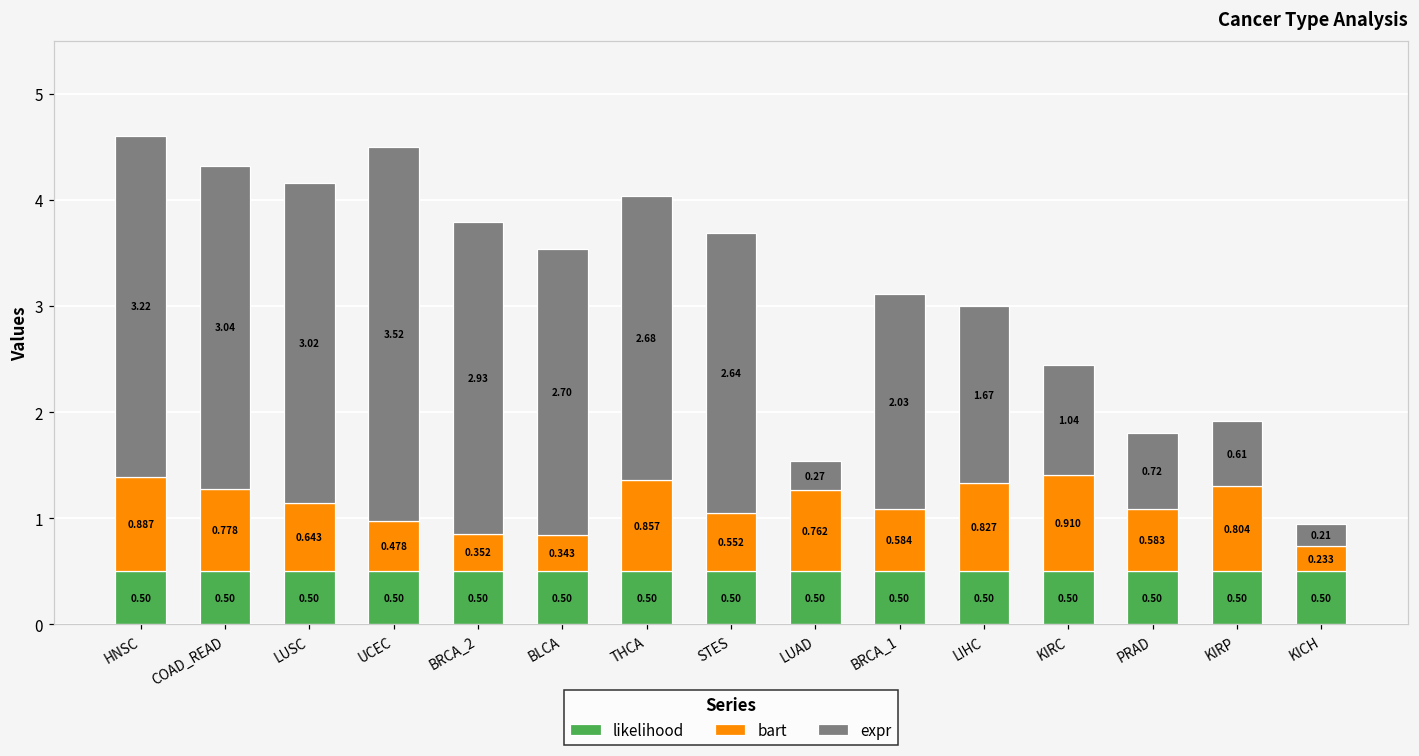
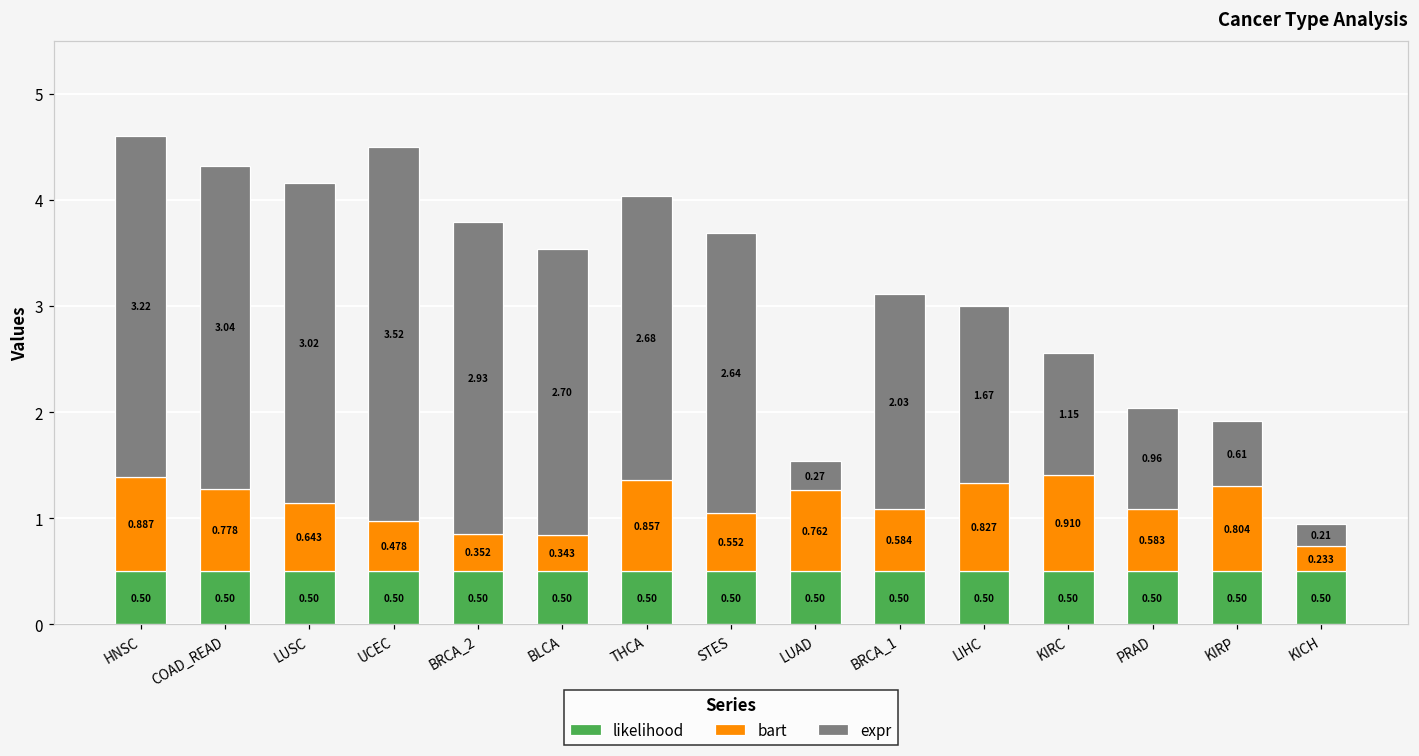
  {
    "likelihood": {
      "HNSC": 0.50,
      "COAD_READ": 0.50,
      "LUSC": 0.50,
      "UCEC": 0.50,
      "BRCA_2": 0.50,
      "BLCA": 0.50,
      "THCA": 0.50,
      "STES": 0.50,
      "LUAD": 0.50,
      "BRCA_1": 0.50,
      "LIHC": 0.50,
      "KIRC": 0.50,
      "PRAD": 0.50,
      "KIRP": 0.50,
      "KICH": 0.50
    },
    "bart": {
      "HNSC": 0.887,
      "COAD_READ": 0.778,
      "LUSC": 0.643,
      "UCEC": 0.478,
      "BRCA_2": 0.352,
      "BLCA": 0.343,
      "THCA": 0.857,
      "STES": 0.552,
      "LUAD": 0.762,
      "BRCA_1": 0.584,
      "LIHC": 0.827,
      "KIRC": 0.910,
      "PRAD": 0.583,
      "KIRP": 0.804,
      "KICH": 0.233
    },
    "expr": {
      "HNSC": 3.22,
      "COAD_READ": 3.04,
      "LUSC": 3.02,
      "UCEC": 3.52,
      "BRCA_2": 2.93,
      "BLCA": 2.70,
      "THCA": 2.68,
      "STES": 2.64,
      "LUAD": 0.27,
      "BRCA_1": 2.03,
      "LIHC": 1.67,
-     "KIRC": 1.04,
-     "PRAD": 0.72,
+     "KIRC": 1.15,
+     "PRAD": 0.96,
      "KIRP": 0.61,
      "KICH": 0.21
    }
  }
